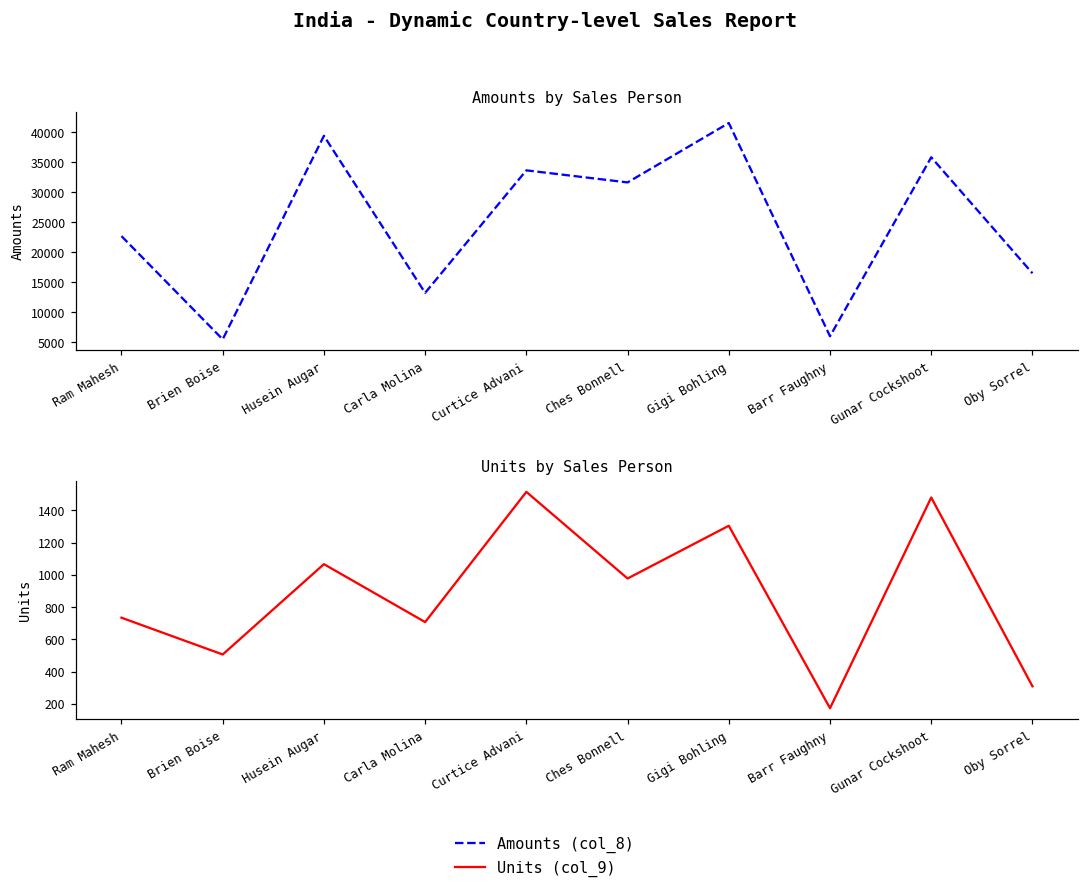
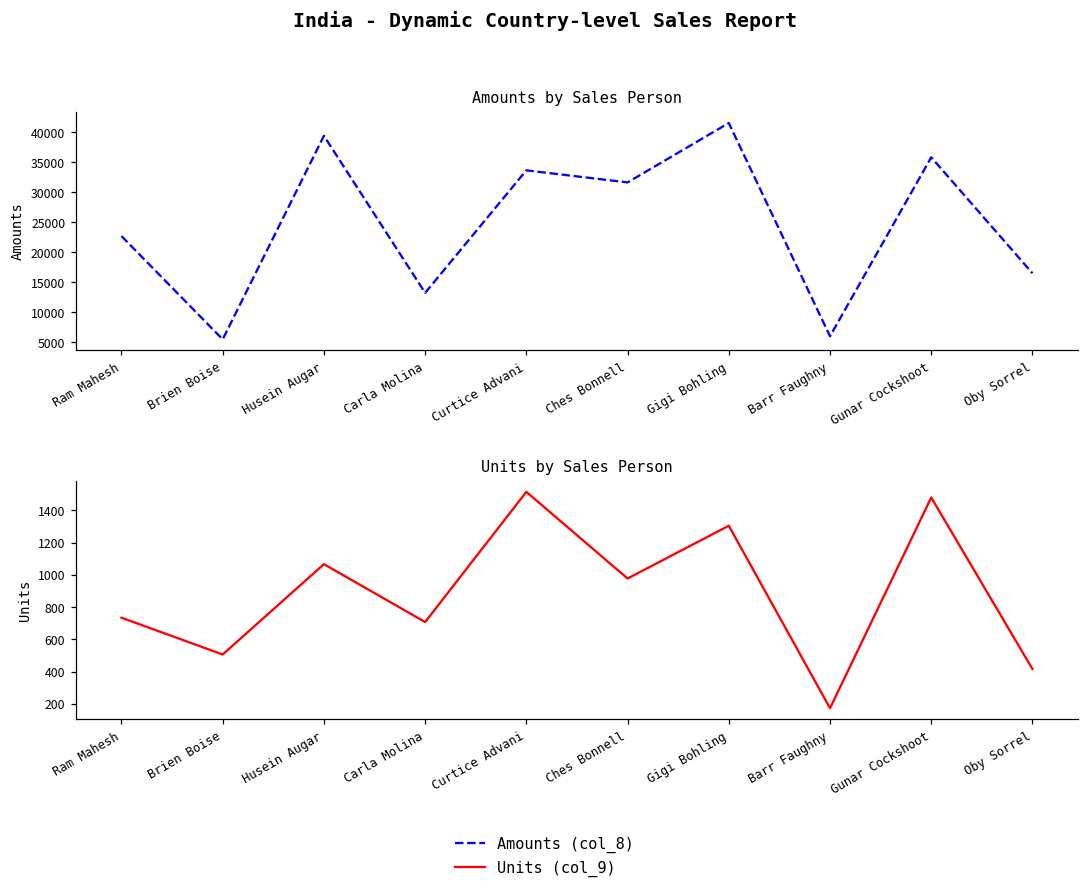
  {
    "Amounts by Sales Person": {
      "Ram Mahesh": 23000,
      "Brien Boise": 6000,
      "Husein Augar": 39000,
      "Carla Molina": 13000,
      "Curtice Advani": 34000,
      "Ches Bonnell": 32000,
      "Gigi Bohling": 42000,
      "Barr Faughny": 6000,
      "Gunar Cockshoot": 36000,
      "Oby Sorrel": 17000
    },
    "Units by Sales Person": {
      "Ram Mahesh": 740,
      "Brien Boise": 510,
      "Husein Augar": 1070,
      "Carla Molina": 710,
      "Curtice Advani": 1520,
      "Ches Bonnell": 980,
      "Gigi Bohling": 1310,
      "Barr Faughny": 170,
      "Gunar Cockshoot": 1480,
-     "Oby Sorrel": 310
+     "Oby Sorrel": 420
    }
  }
